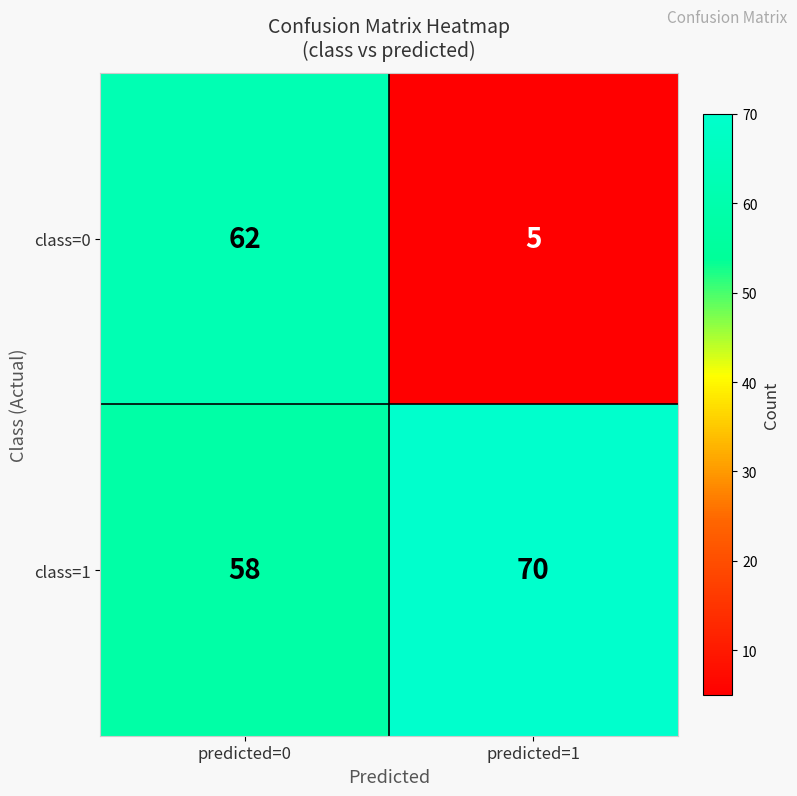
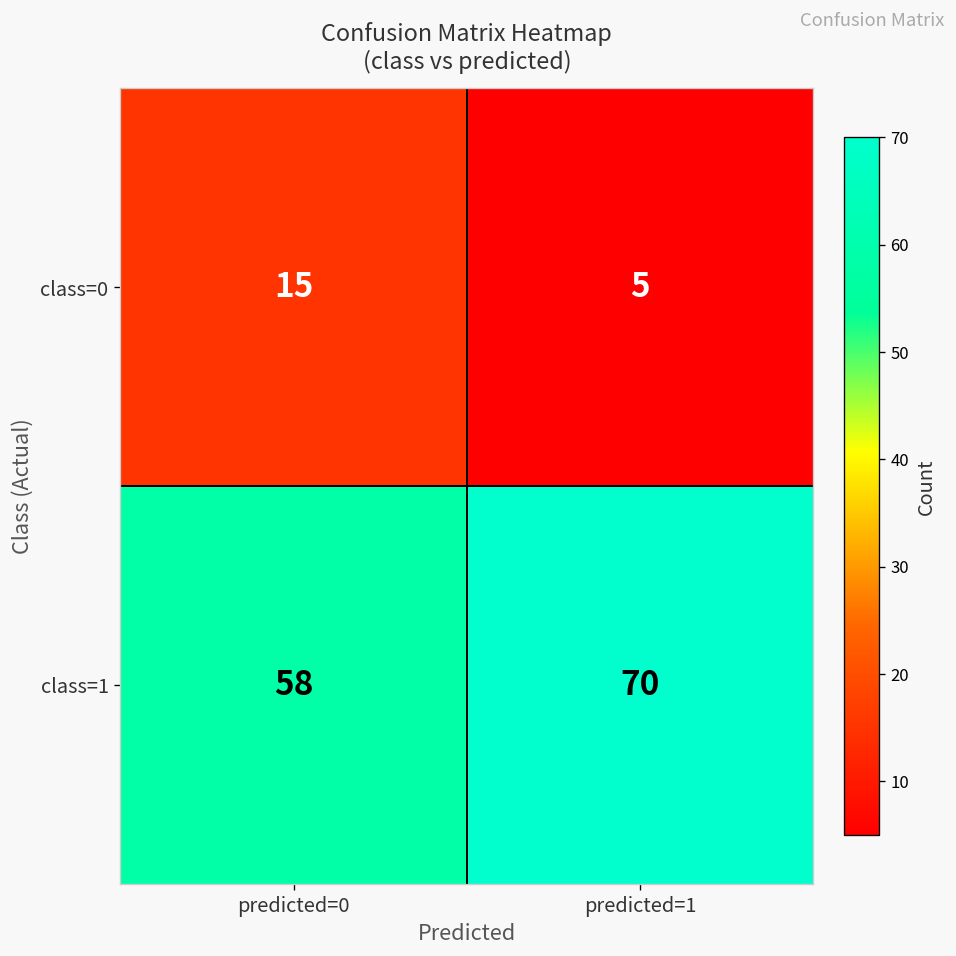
  {
    "class=0": {
-     "predicted=0": 62,
+     "predicted=0": 15,
      "predicted=1": 5
    },
    "class=1": {
      "predicted=0": 58,
      "predicted=1": 70
    }
  }
